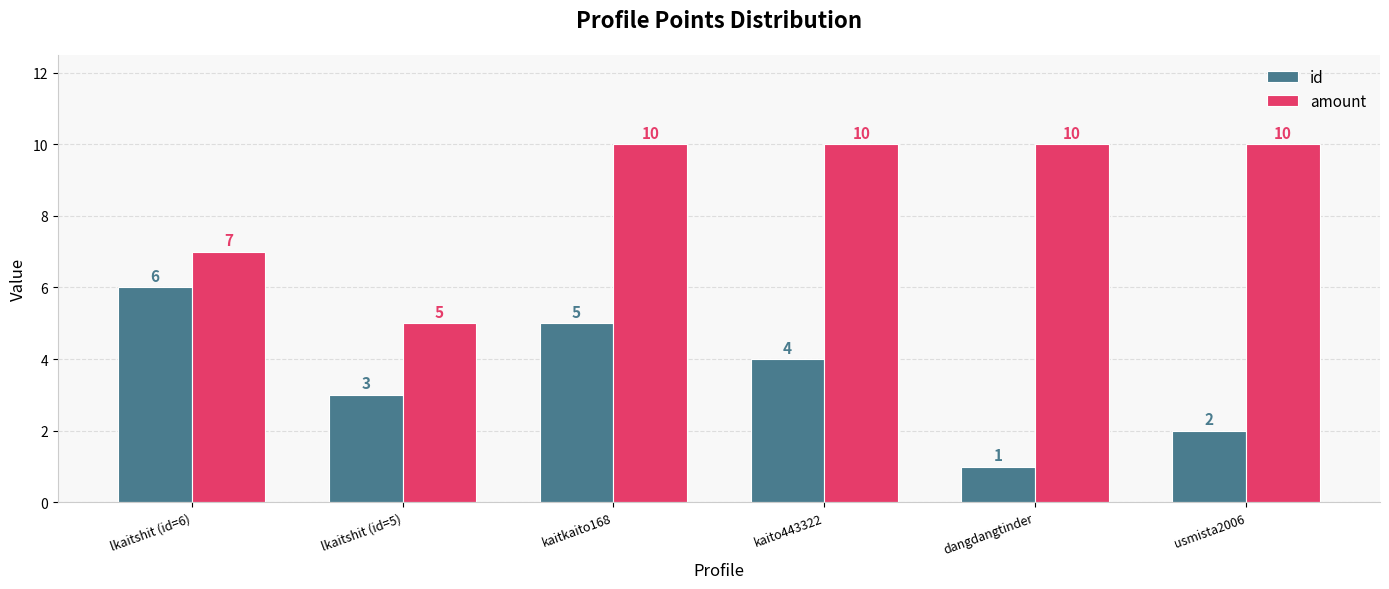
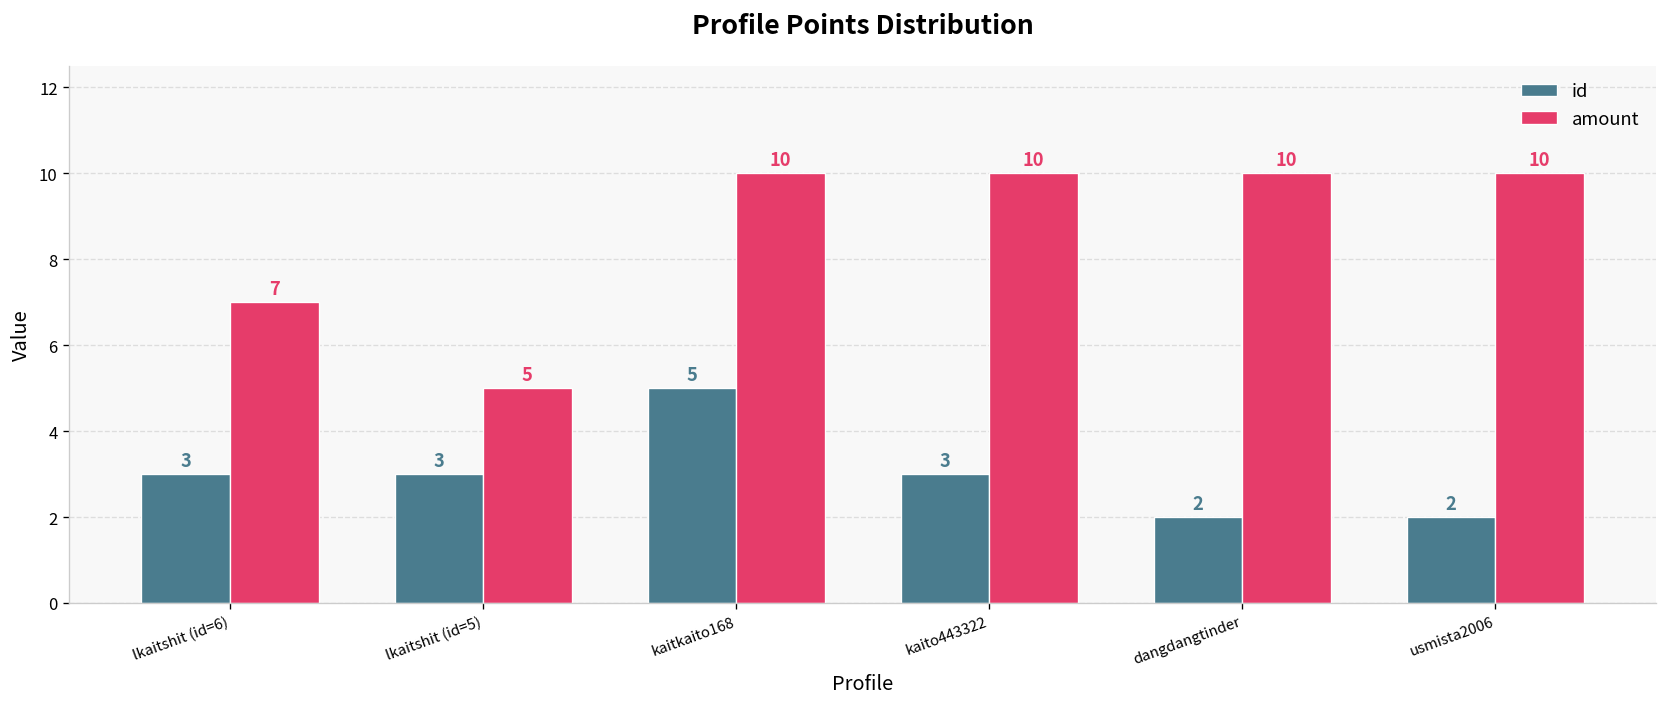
  {
    "id": {
-     "lkaitshit (id=6)": 6,
+     "lkaitshit (id=6)": 3,
      "lkaitshit (id=5)": 3,
      "kaitkaito168": 5,
-     "kaito443322": 4,
-     "dangdangtinder": 1,
+     "kaito443322": 3,
+     "dangdangtinder": 2,
      "usmista2006": 2
    },
    "amount": {
      "lkaitshit (id=6)": 7,
      "lkaitshit (id=5)": 5,
      "kaitkaito168": 10,
      "kaito443322": 10,
      "dangdangtinder": 10,
      "usmista2006": 10
    }
  }
